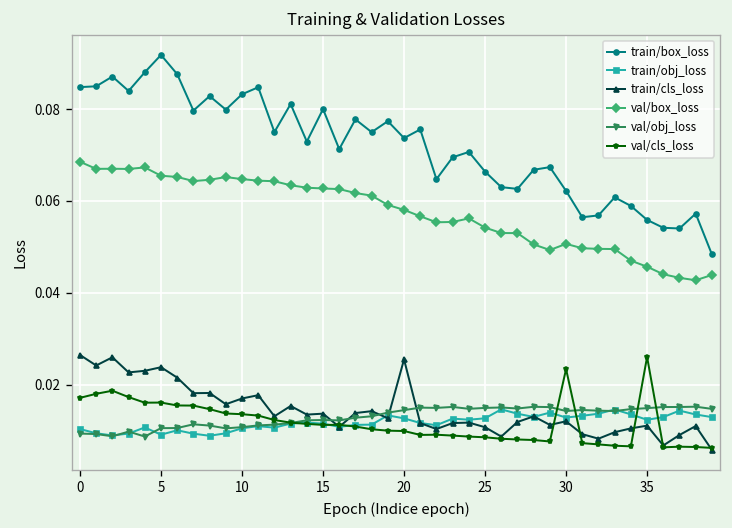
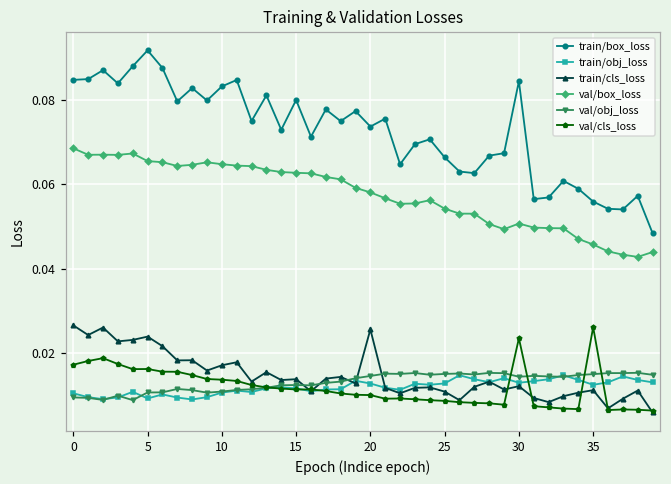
  {
    "train/box_loss": {
      "0": 0.085,
      "5": 0.092,
      "10": 0.083,
      "15": 0.080,
      "20": 0.074,
      "25": 0.066,
-     "30": 0.062,
+     "30": 0.084,
      "35": 0.056
    },
    "train/obj_loss": {
      "0": 0.010,
      "5": 0.009,
      "20": 0.013,
      "25": 0.013,
      "30": 0.013,
      "35": 0.012
    },
    "train/cls_loss": {
      "0": 0.027,
      "5": 0.024,
      "10": 0.017,
      "15": 0.014,
      "20": 0.026,
      "25": 0.011,
      "30": 0.012,
      "35": 0.011
    },
    "val/cls_loss": {
      "0": 0.017,
      "5": 0.016,
      "10": 0.014,
      "20": 0.010,
      "25": 0.009,
      "30": 0.023,
      "35": 0.026
    }
  }
